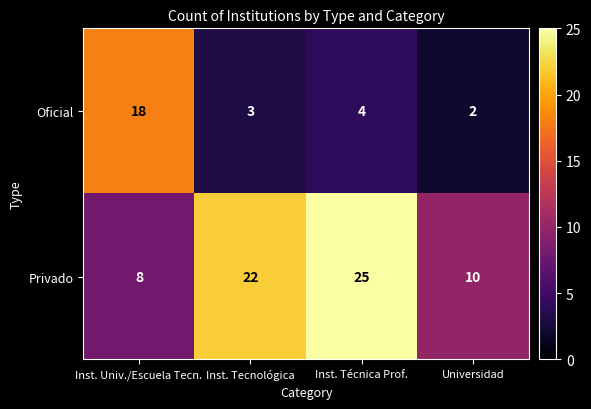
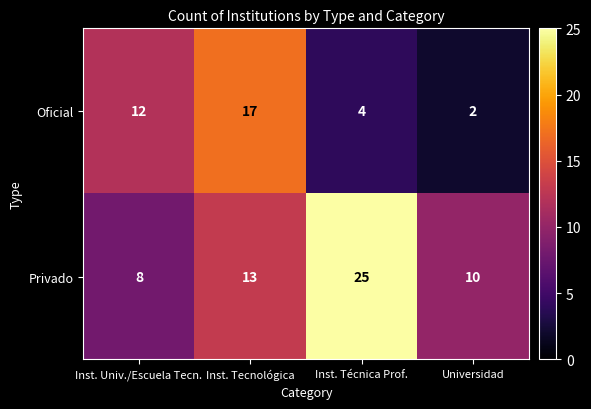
  {
    "Oficial": {
-     "Inst. Univ./Escuela Tecn.": 18,
-     "Inst. Tecnológica": 3,
+     "Inst. Univ./Escuela Tecn.": 12,
+     "Inst. Tecnológica": 17,
      "Inst. Técnica Prof.": 4,
      "Universidad": 2
    },
    "Privado": {
      "Inst. Univ./Escuela Tecn.": 8,
-     "Inst. Tecnológica": 22,
+     "Inst. Tecnológica": 13,
      "Inst. Técnica Prof.": 25,
      "Universidad": 10
    }
  }
